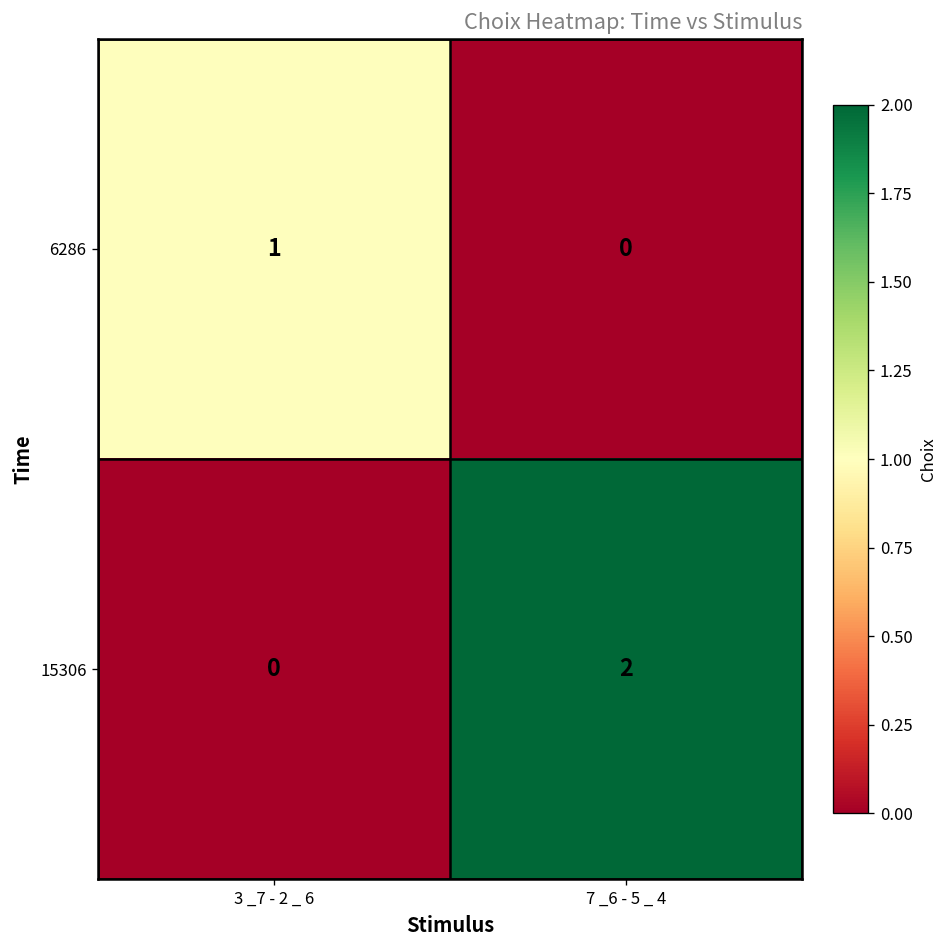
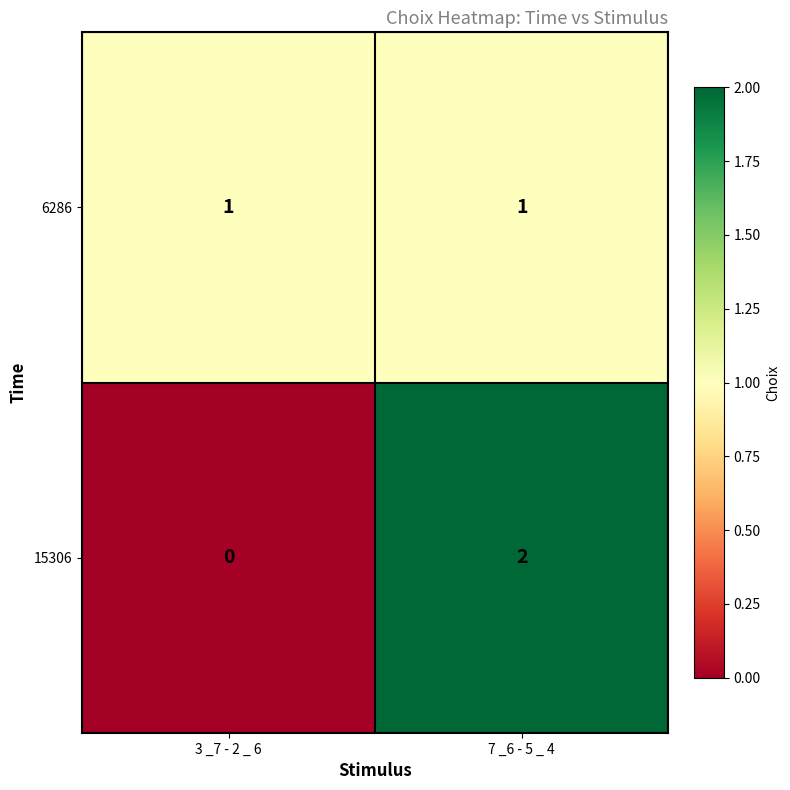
  {
    "6286": {
      "3 _7 - 2 _ 6": 1,
-     "7 _6 - 5 _ 4": 0
+     "7 _6 - 5 _ 4": 1
    },
    "15306": {
      "3 _7 - 2 _ 6": 0,
      "7 _6 - 5 _ 4": 2
    }
  }
